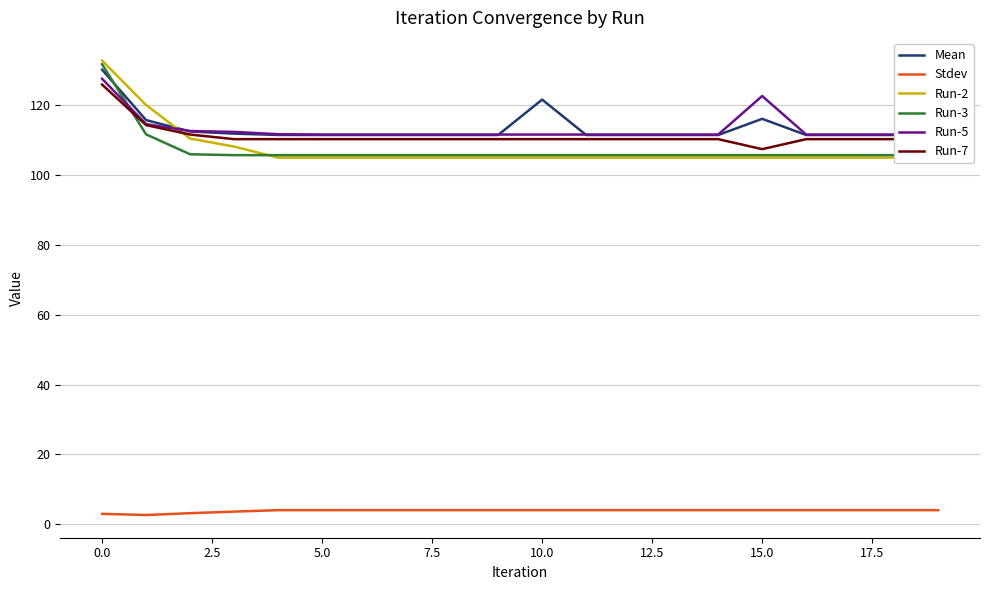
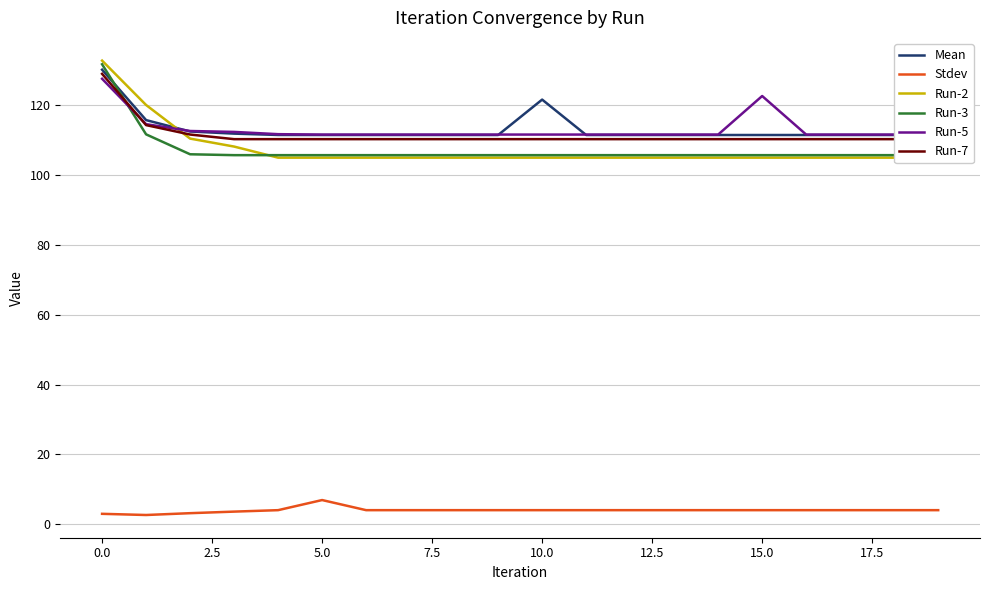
  {
    "Mean": {
      "0.0": 130,
      "10.0": 122,
-     "15.0": 116
+     "15.0": 111
    },
    "Stdev": {
      "0.0": 3,
-     "5.0": 4,
+     "5.0": 7,
      "10.0": 4,
      "15.0": 4
    },
    "Run-2": {
      "0.0": 133
    },
    "Run-3": {
      "0.0": 132
    },
    "Run-5": {
      "0.0": 128,
      "10.0": 112,
      "15.0": 123
    },
    "Run-7": {
-     "0.0": 126,
+     "0.0": 129,
      "5.0": 110,
      "10.0": 110,
-     "15.0": 107
+     "15.0": 110
    }
  }
